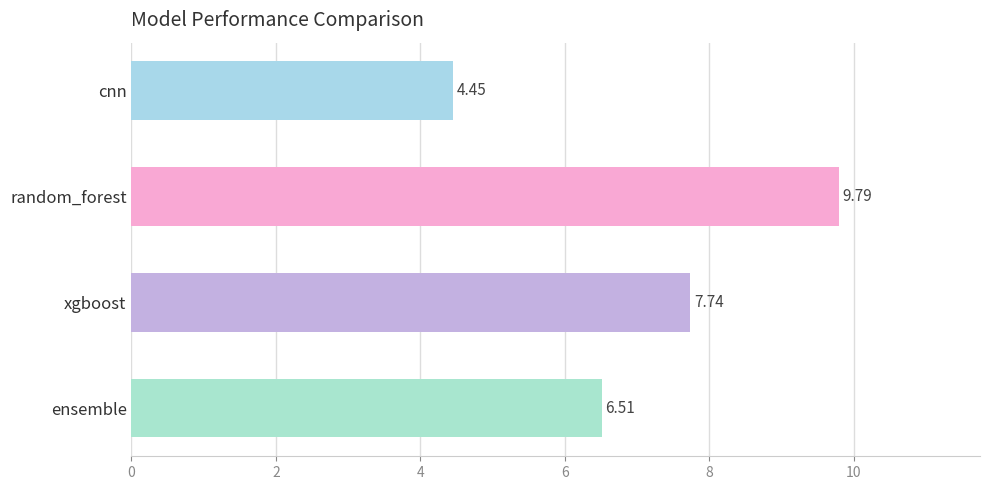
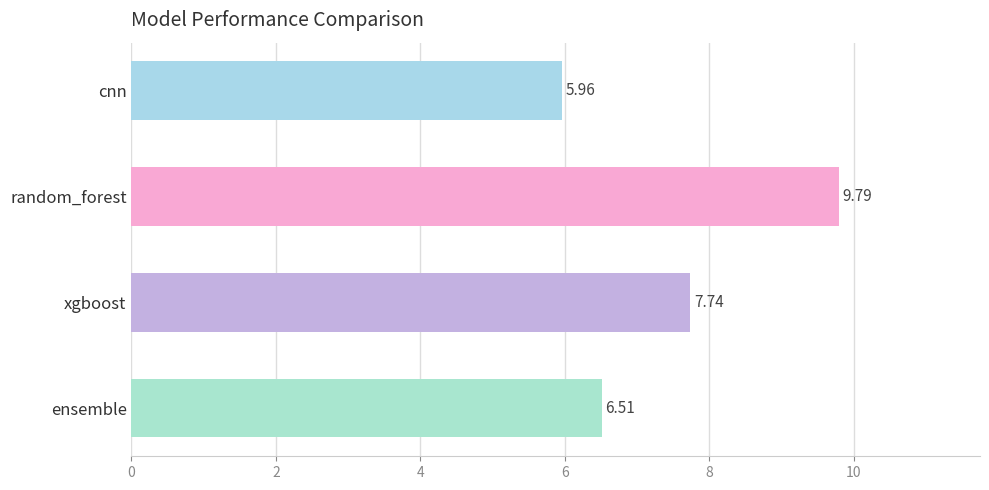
  {
-   "cnn": 4.45,
+   "cnn": 5.96,
    "random_forest": 9.79,
    "xgboost": 7.74,
    "ensemble": 6.51
  }
